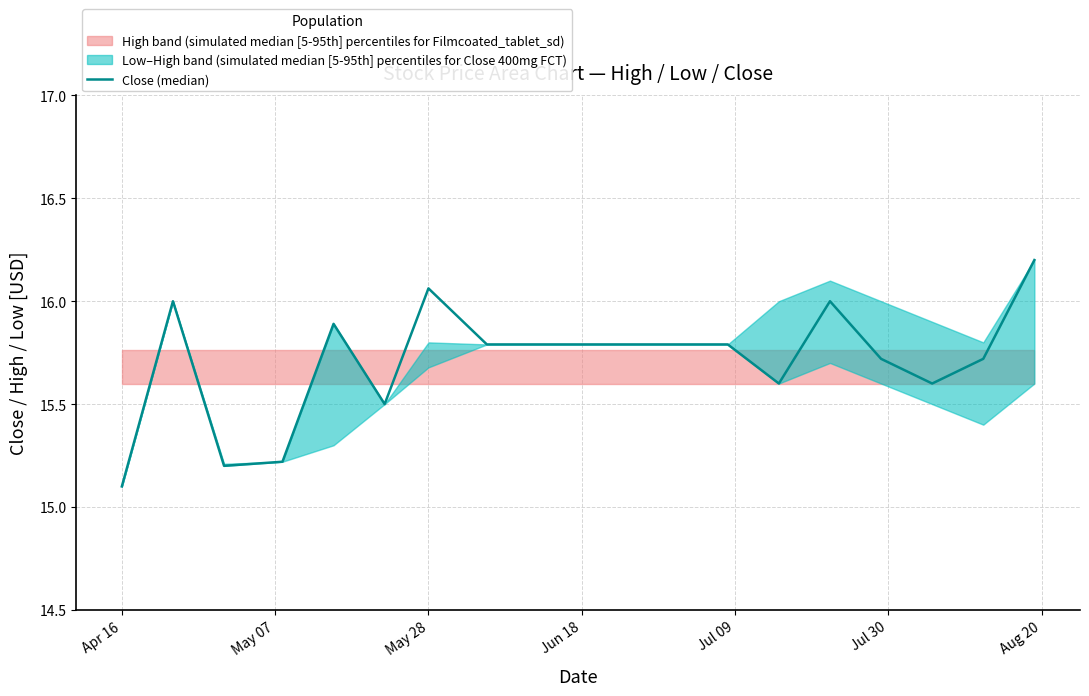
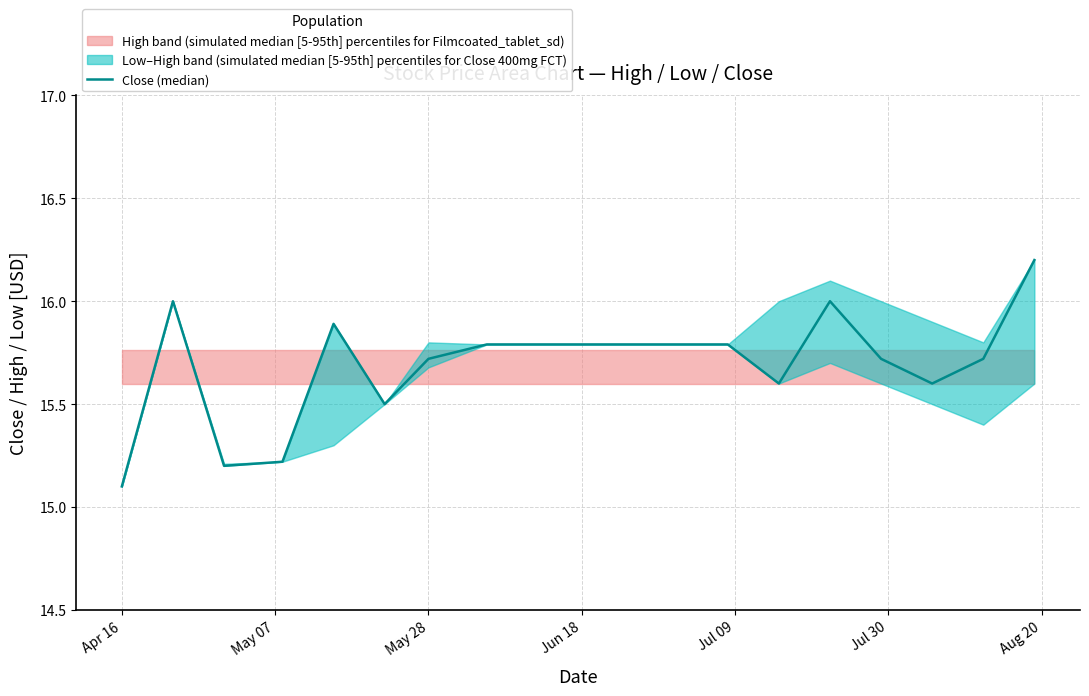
  {
    "High band (simulated median [5-95th] percentiles for Filmcoated_tablet_sd)": {
      "Apr 16": 15.76,
      "May 28": 15.76
    },
    "Close (median)": {
-     "May 28": 16.06
+     "May 28": 15.72
    }
  }
